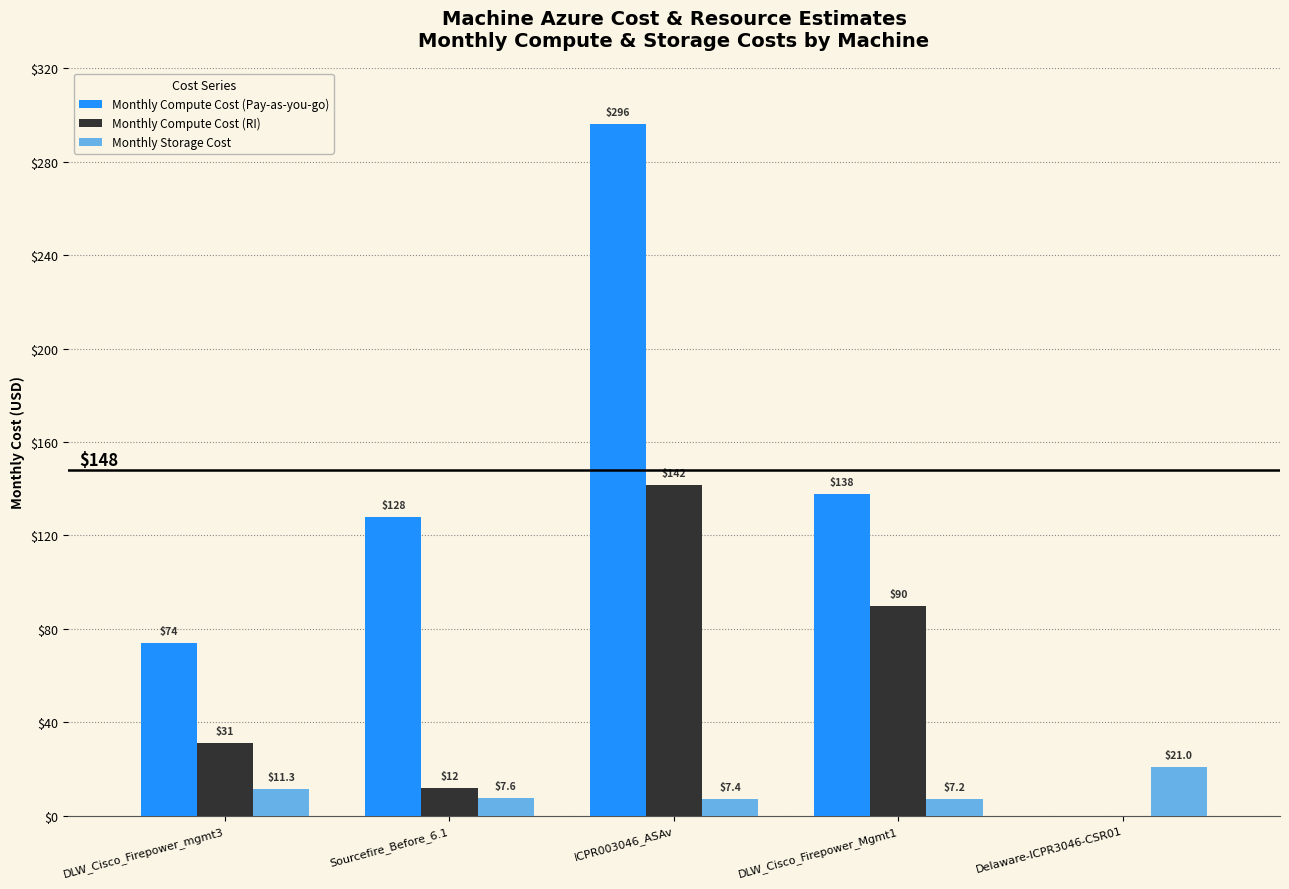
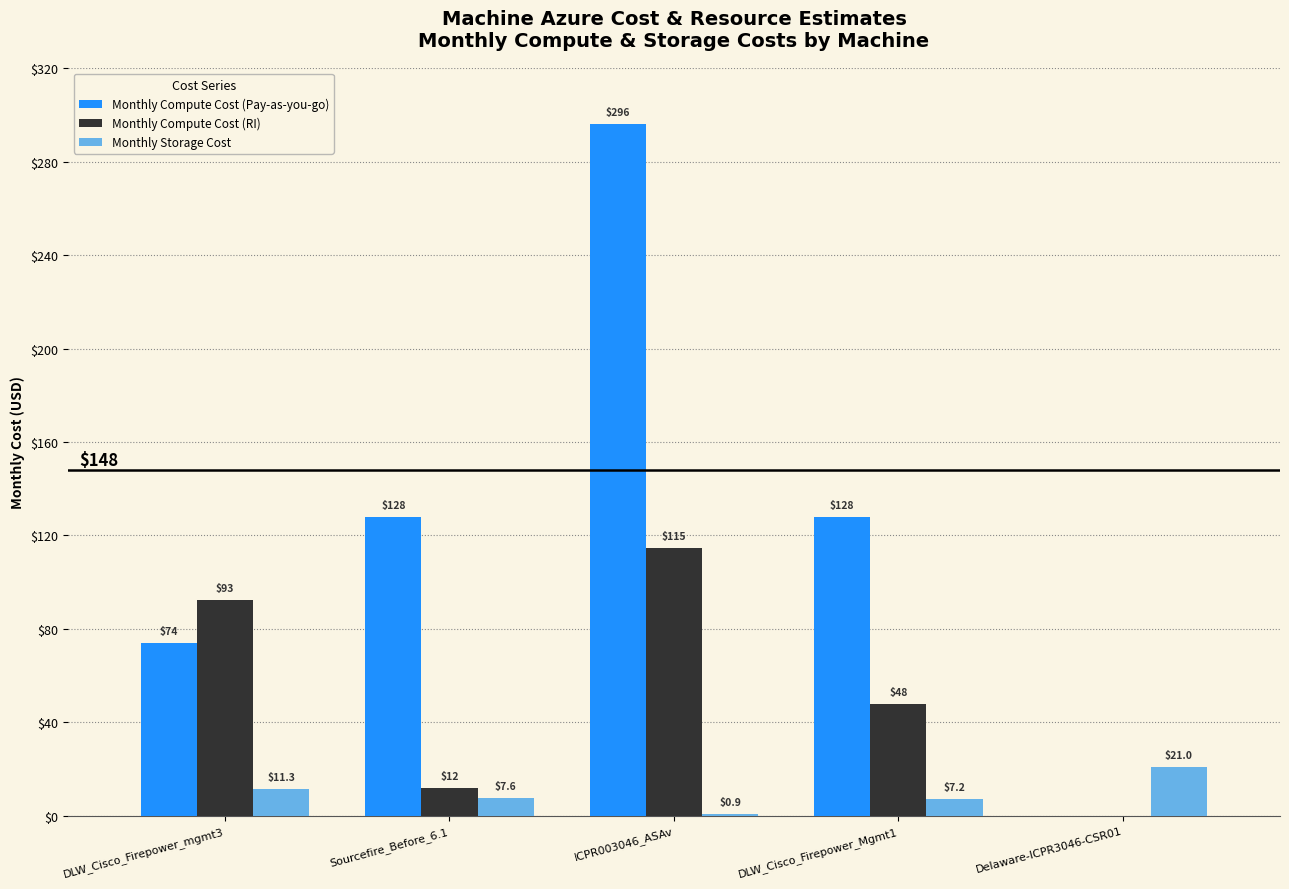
  {
    "Monthly Compute Cost (Pay-as-you-go)": {
      "DLW_Cisco_Firepower_mgmt3": "$74",
      "Sourcefire_Before_6.1": "$128",
      "ICPR003046_ASAv": "$296",
-     "DLW_Cisco_Firepower_Mgmt1": "$138"
+     "DLW_Cisco_Firepower_Mgmt1": "$128"
    },
    "Monthly Compute Cost (RI)": {
-     "DLW_Cisco_Firepower_mgmt3": "$31",
+     "DLW_Cisco_Firepower_mgmt3": "$93",
      "Sourcefire_Before_6.1": "$12",
-     "ICPR003046_ASAv": "$142",
-     "DLW_Cisco_Firepower_Mgmt1": "$90"
+     "ICPR003046_ASAv": "$115",
+     "DLW_Cisco_Firepower_Mgmt1": "$48"
    },
    "Monthly Storage Cost": {
      "DLW_Cisco_Firepower_mgmt3": "$11.3",
      "Sourcefire_Before_6.1": "$7.6",
-     "ICPR003046_ASAv": "$7.4",
+     "ICPR003046_ASAv": "$0.9",
      "DLW_Cisco_Firepower_Mgmt1": "$7.2",
      "Delaware-ICPR3046-CSR01": "$21.0"
    }
  }
